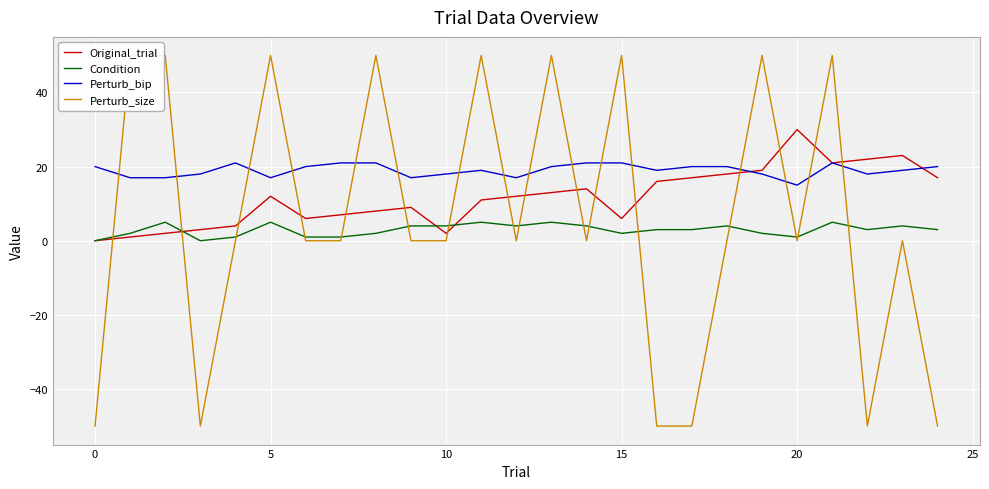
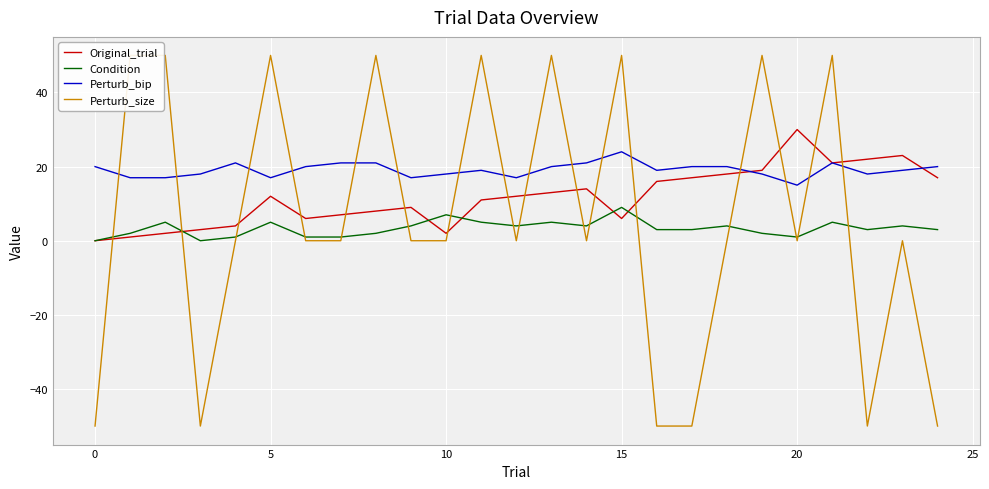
  {
    "Original_trial": {
      "5": 12,
      "10": 2,
      "15": 6,
      "20": 30
    },
    "Condition": {
      "5": 5,
-     "10": 4,
-     "15": 2,
+     "10": 7,
+     "15": 9,
      "20": 1
    },
    "Perturb_bip": {
      "0": 20,
      "5": 17,
      "10": 18,
-     "15": 21,
+     "15": 24,
      "20": 15
    },
    "Perturb_size": {
      "0": -50,
      "5": 50,
      "10": 0,
      "15": 50,
      "20": 0
    }
  }
